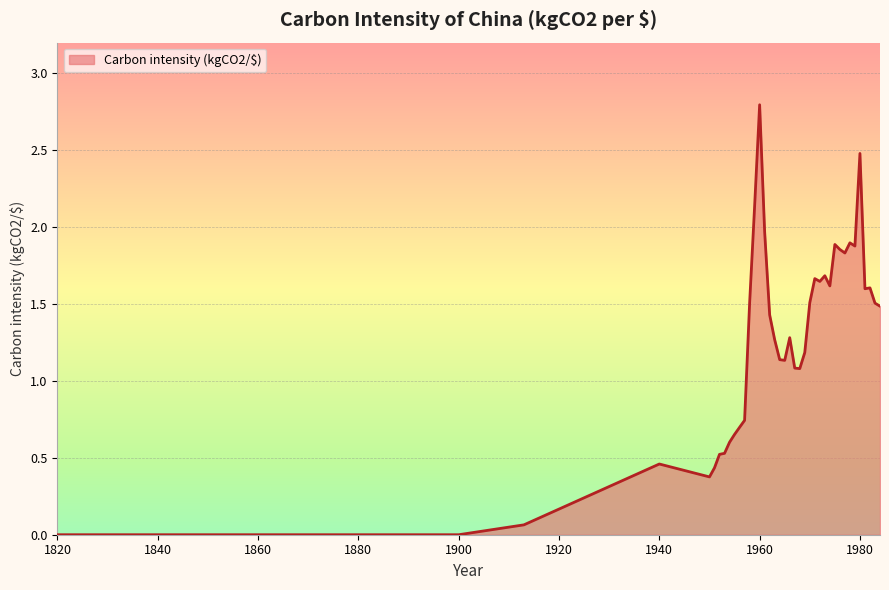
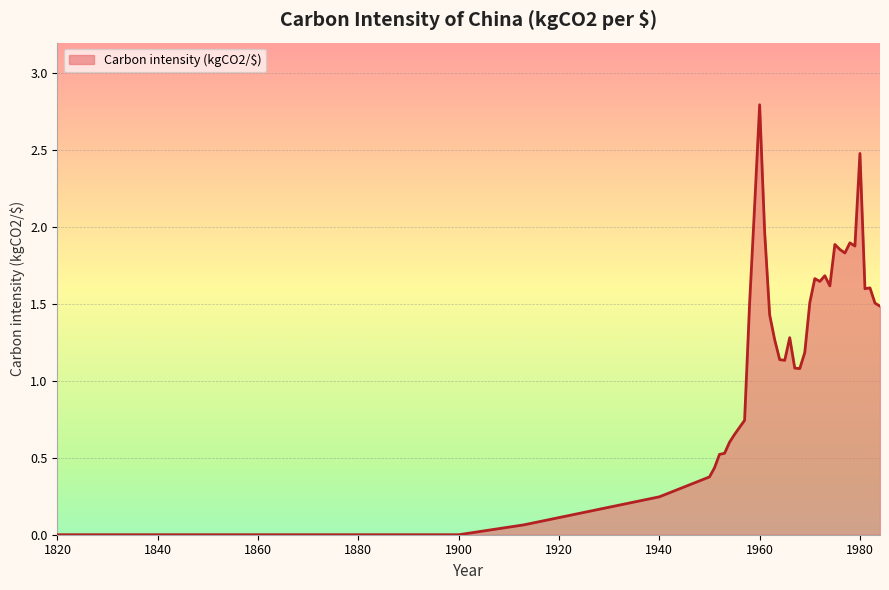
  {
    "1820": 0.00,
    "1900": 0.00,
-   "1940": 0.46,
+   "1940": 0.25,
    "1960": 2.80,
    "1980": 2.48
  }
